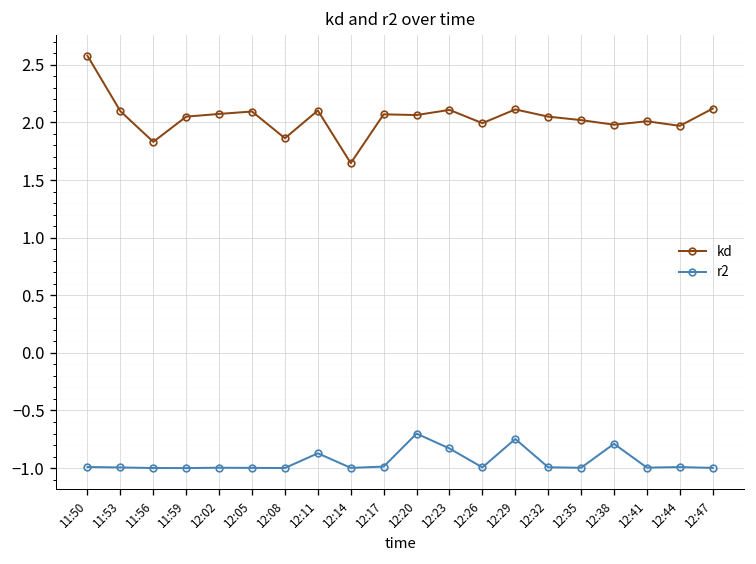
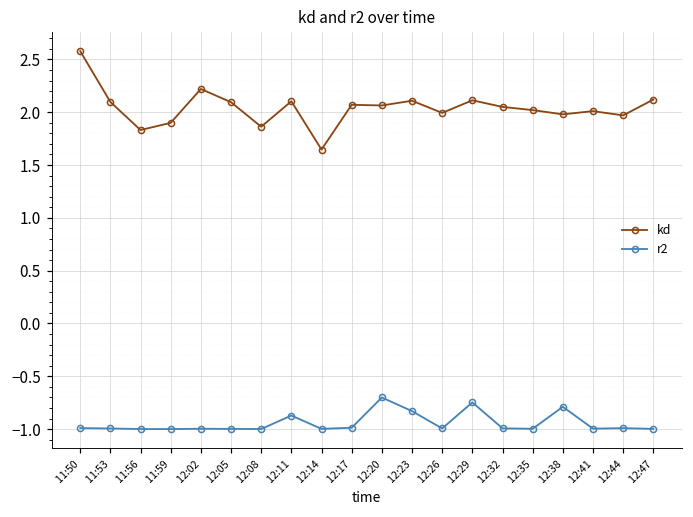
  {
    "kd": {
      "11:50": 2.6,
      "11:53": 2.1,
      "11:56": 1.8,
-     "11:59": 2.1,
-     "12:02": 2.1,
+     "11:59": 1.9,
+     "12:02": 2.2,
      "12:05": 2.1,
      "12:08": 1.9,
      "12:11": 2.1,
      "12:14": 1.6,
      "12:17": 2.1,
      "12:20": 2.1,
      "12:23": 2.1,
      "12:26": 2.0,
      "12:29": 2.1,
      "12:32": 2.1,
      "12:35": 2.0,
      "12:38": 2.0,
      "12:41": 2.0,
      "12:44": 2.0,
      "12:47": 2.1
    },
    "r2": {
      "11:50": -1.0,
      "11:53": -1.0,
      "11:56": -1.0,
      "11:59": -1.0,
      "12:02": -1.0,
      "12:05": -1.0,
      "12:08": -1.0,
      "12:11": -0.9,
      "12:14": -1.0,
      "12:17": -1.0,
      "12:20": -0.7,
      "12:23": -0.8,
      "12:26": -1.0,
      "12:29": -0.7,
      "12:32": -1.0,
      "12:35": -1.0,
      "12:38": -0.8,
      "12:41": -1.0,
      "12:44": -1.0,
      "12:47": -1.0
    }
  }
